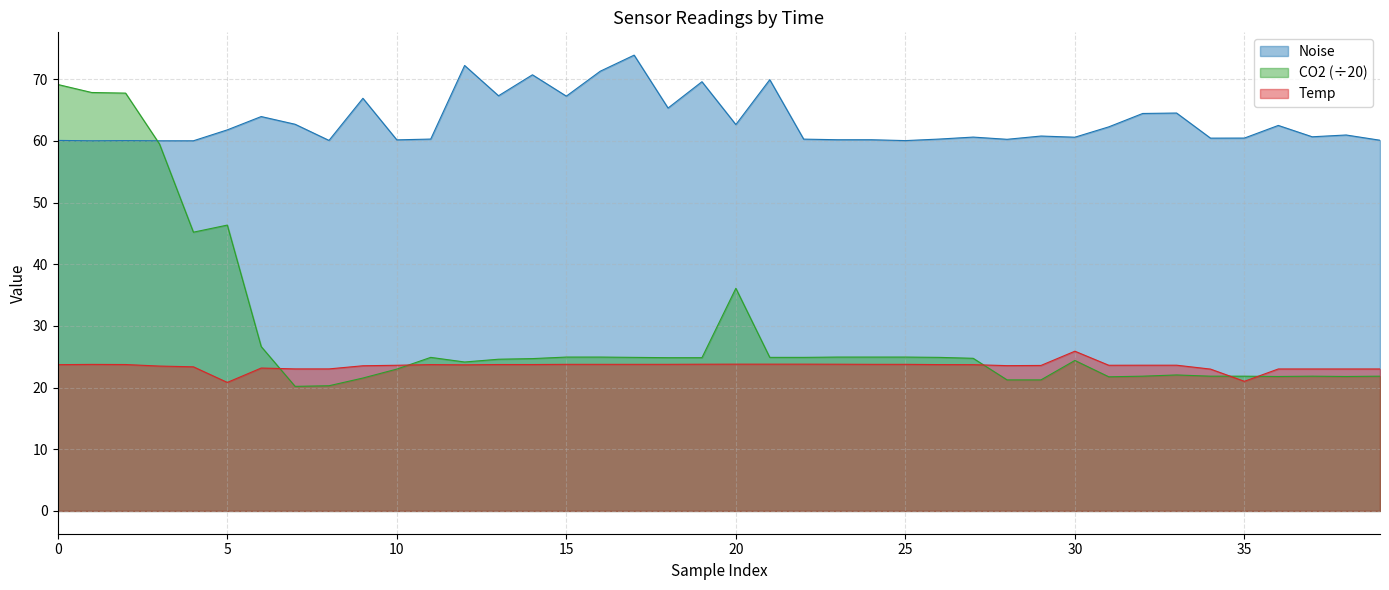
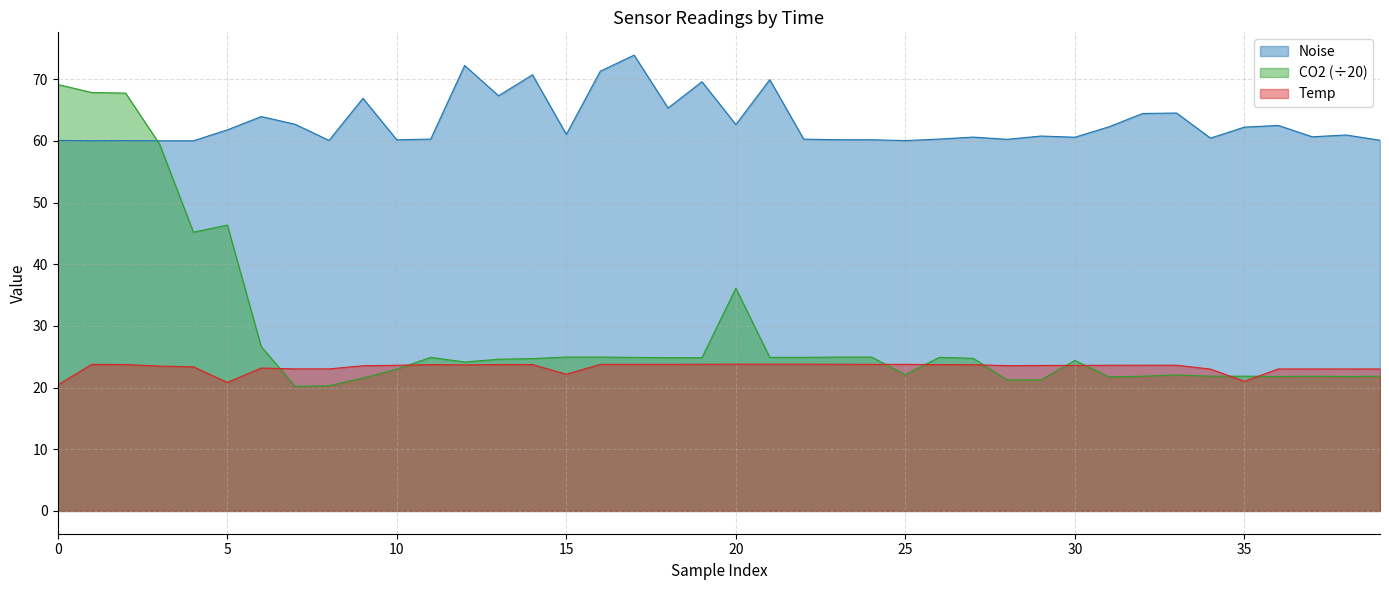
  {
    "Noise": {
      "0": 60,
      "5": 62,
      "10": 60,
-     "15": 67,
+     "15": 61,
      "20": 63,
      "25": 60,
      "30": 61,
-     "35": 60
+     "35": 62
    },
    "CO2 (÷20)": {
      "0": 69,
      "5": 46,
      "10": 23,
      "15": 25,
      "20": 36,
-     "25": 25,
+     "25": 22,
      "30": 24,
      "35": 22
    },
    "Temp": {
-     "0": 24,
+     "0": 20,
      "5": 21,
      "10": 24,
-     "15": 24,
+     "15": 22,
      "20": 24,
      "25": 24,
-     "30": 26,
+     "30": 24,
      "35": 21
    }
  }
